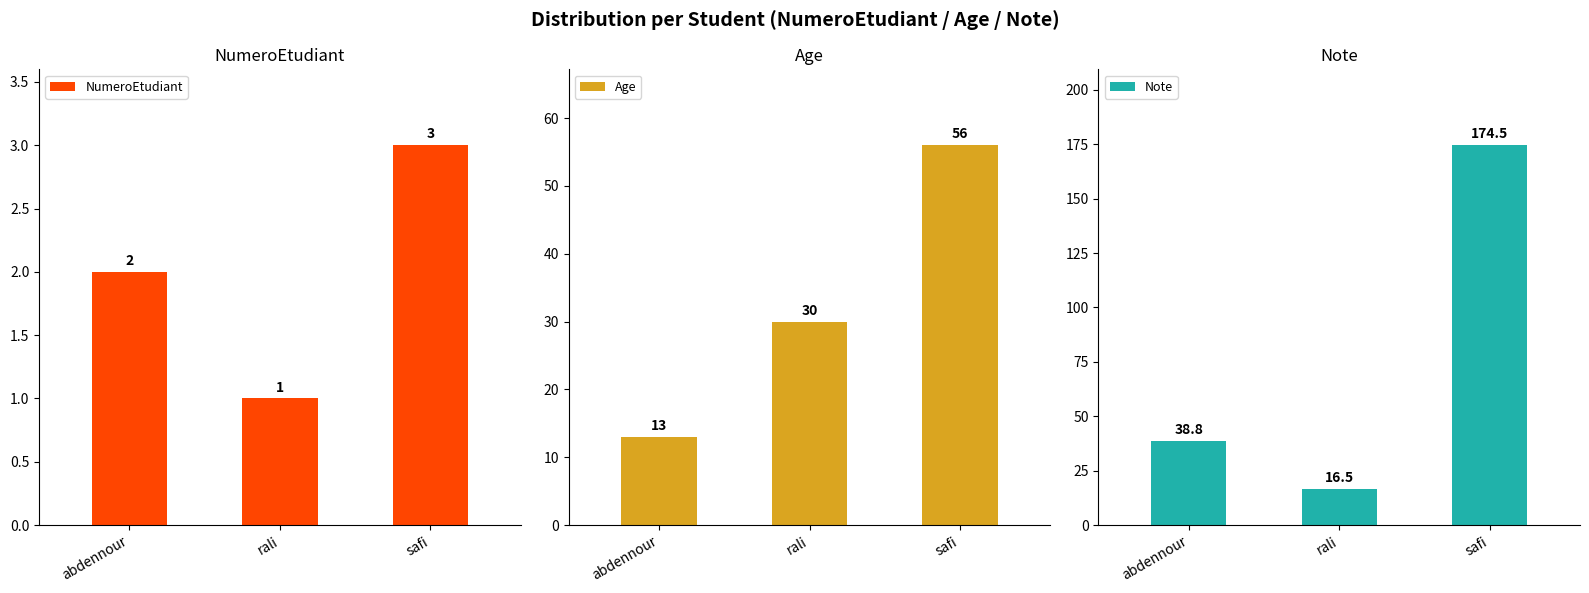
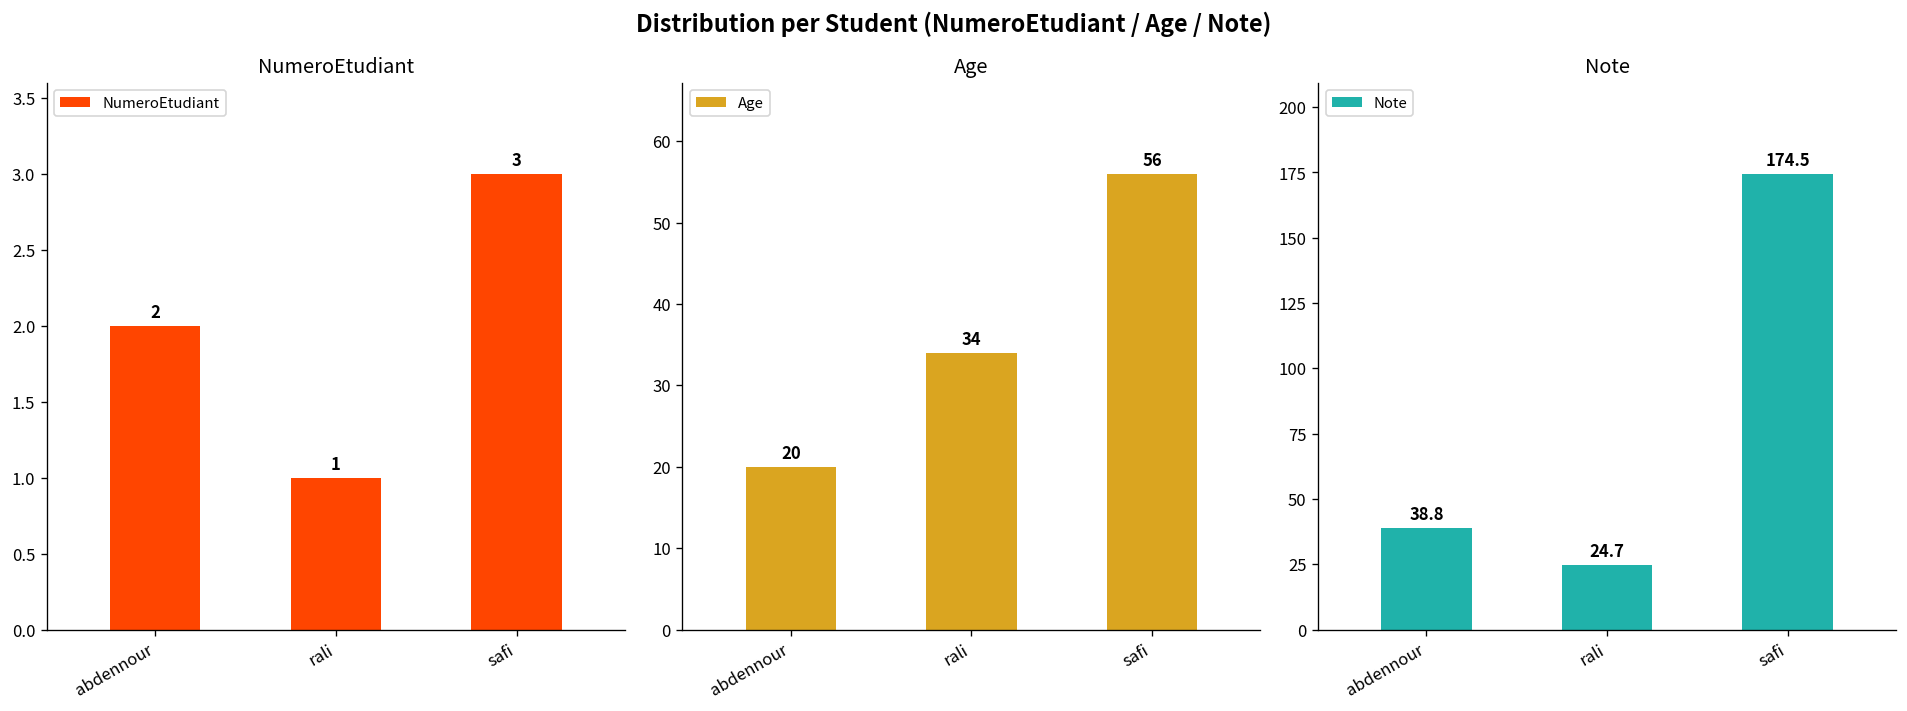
  {
    "NumeroEtudiant": {
      "abdennour": 2,
      "rali": 1,
      "safi": 3
    },
    "Age": {
-     "abdennour": 13,
-     "rali": 30,
+     "abdennour": 20,
+     "rali": 34,
      "safi": 56
    },
    "Note": {
      "abdennour": 38.8,
-     "rali": 16.5,
+     "rali": 24.7,
      "safi": 174.5
    }
  }
